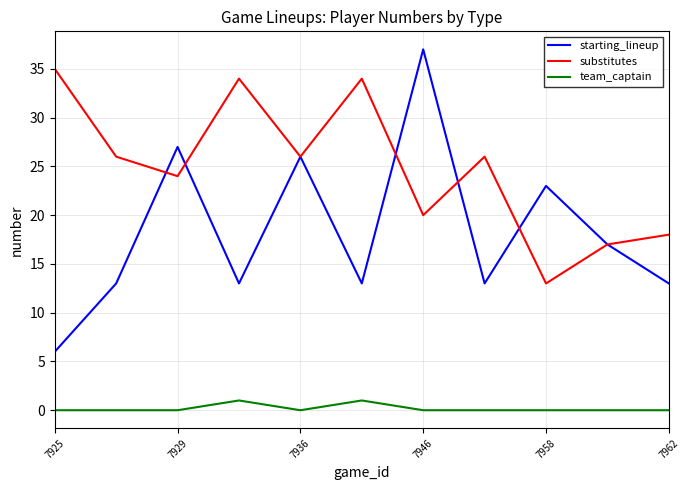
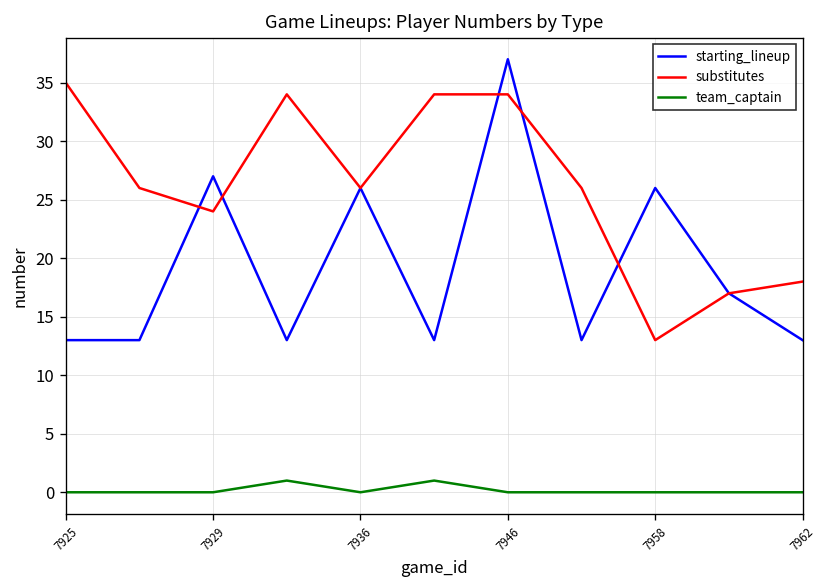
  {
    "starting_lineup": {
-     "7925": 6,
+     "7925": 13,
      "7929": 27,
      "7946": 37,
-     "7958": 23,
+     "7958": 26,
      "7962": 13
    },
    "substitutes": {
      "7925": 35,
      "7929": 24,
-     "7946": 20,
+     "7946": 34,
      "7958": 13,
      "7962": 18
    },
    "team_captain": {
      "7925": 0,
      "7929": 0,
      "7936": 0,
      "7946": 0,
      "7958": 0,
      "7962": 0
    }
  }
